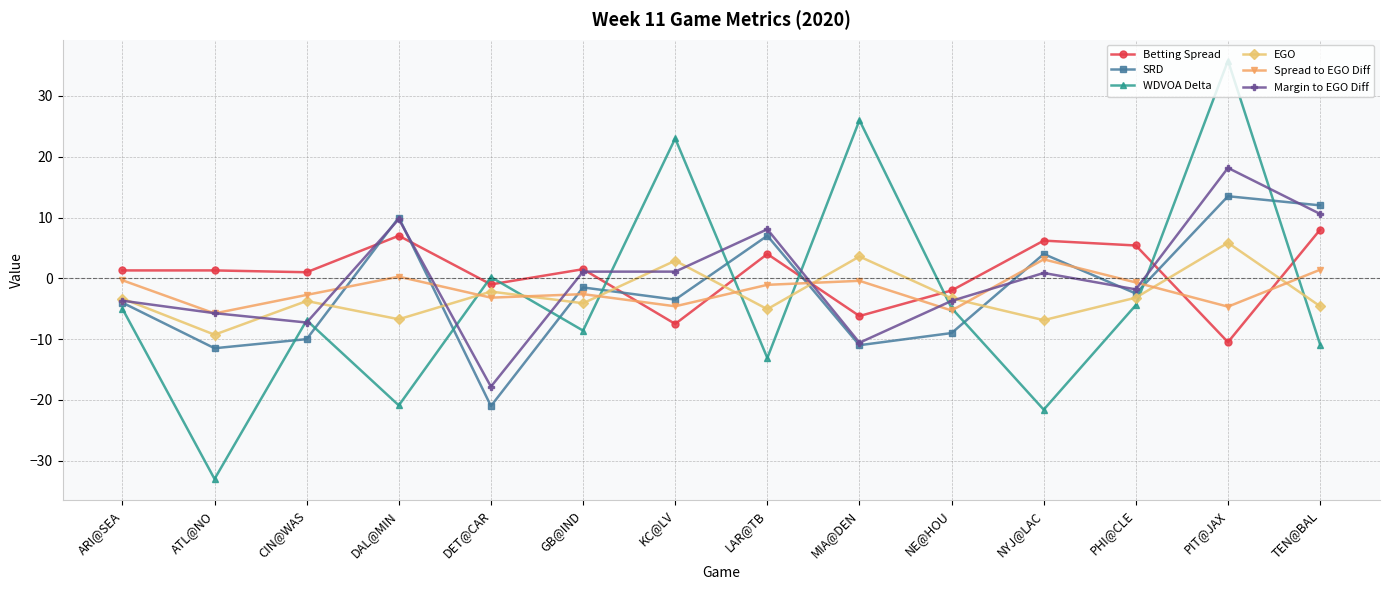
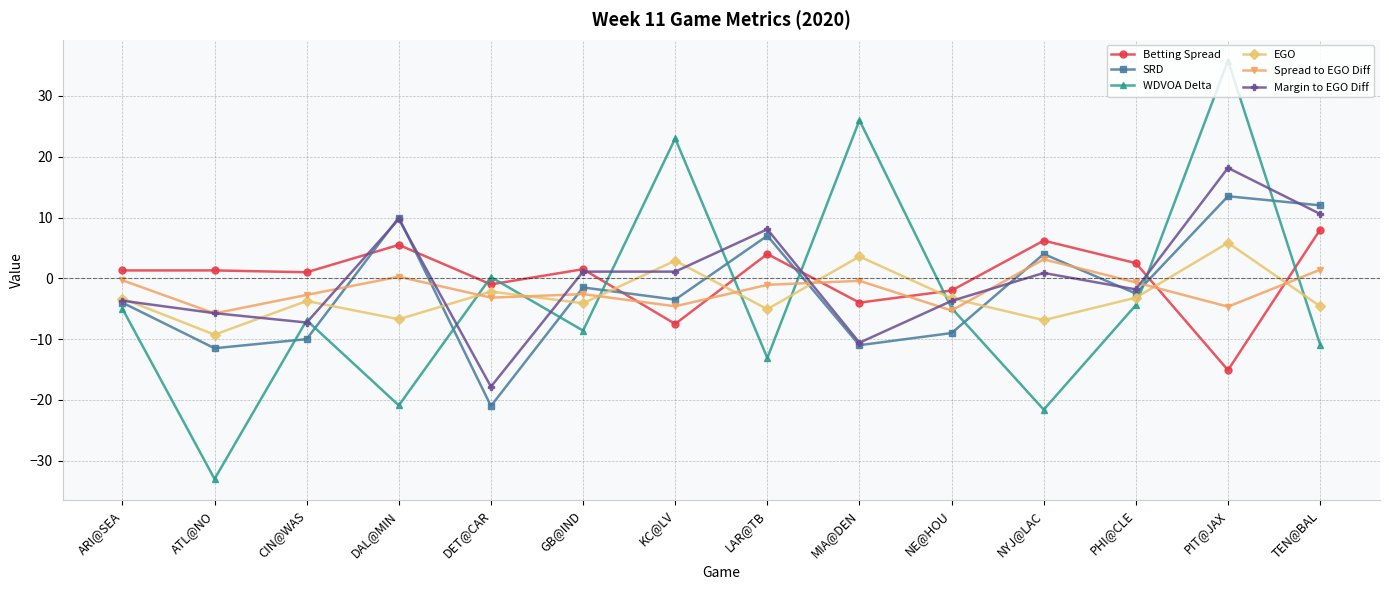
  {
    "Betting Spread": {
      "ARI@SEA": 1,
      "ATL@NO": 1,
      "CIN@WAS": 1,
-     "DAL@MIN": 7,
+     "DAL@MIN": 6,
      "DET@CAR": -1,
      "KC@LV": -8,
      "LAR@TB": 4,
-     "MIA@DEN": -6,
+     "MIA@DEN": -4,
      "NE@HOU": -2,
      "NYJ@LAC": 6,
-     "PHI@CLE": 5,
-     "PIT@JAX": -11,
+     "PHI@CLE": 3,
+     "PIT@JAX": -15,
      "TEN@BAL": 8
    },
    "Margin to EGO Diff": {
      "DET@CAR": -18,
      "KC@LV": 1,
      "LAR@TB": 8,
      "NE@HOU": -4,
      "NYJ@LAC": 1,
      "PHI@CLE": -2,
      "PIT@JAX": 18,
      "TEN@BAL": 11
    }
  }
